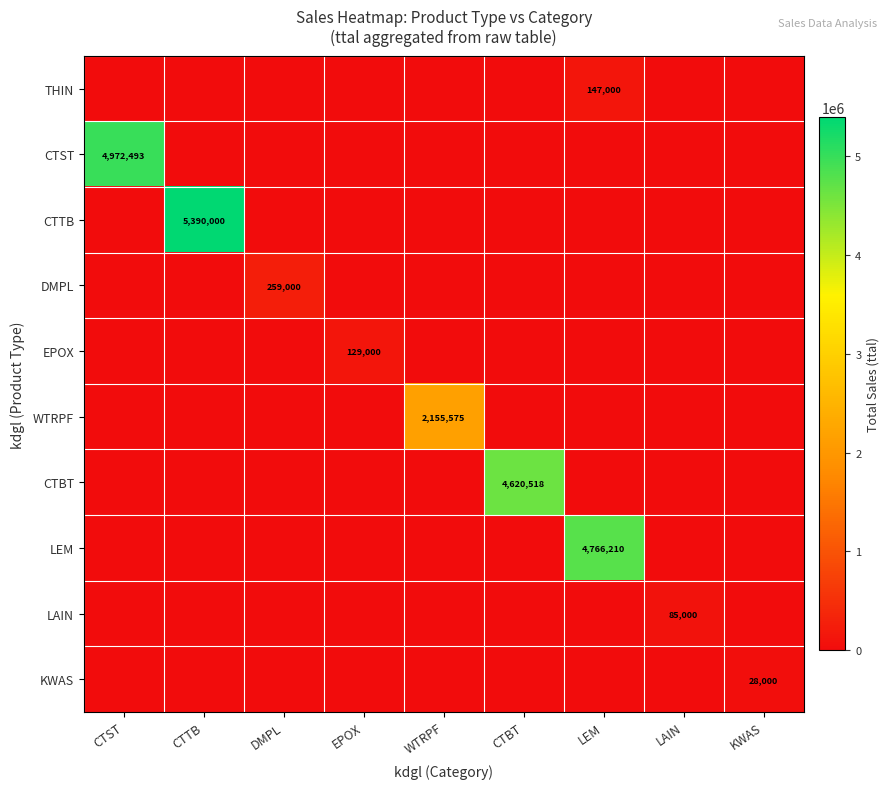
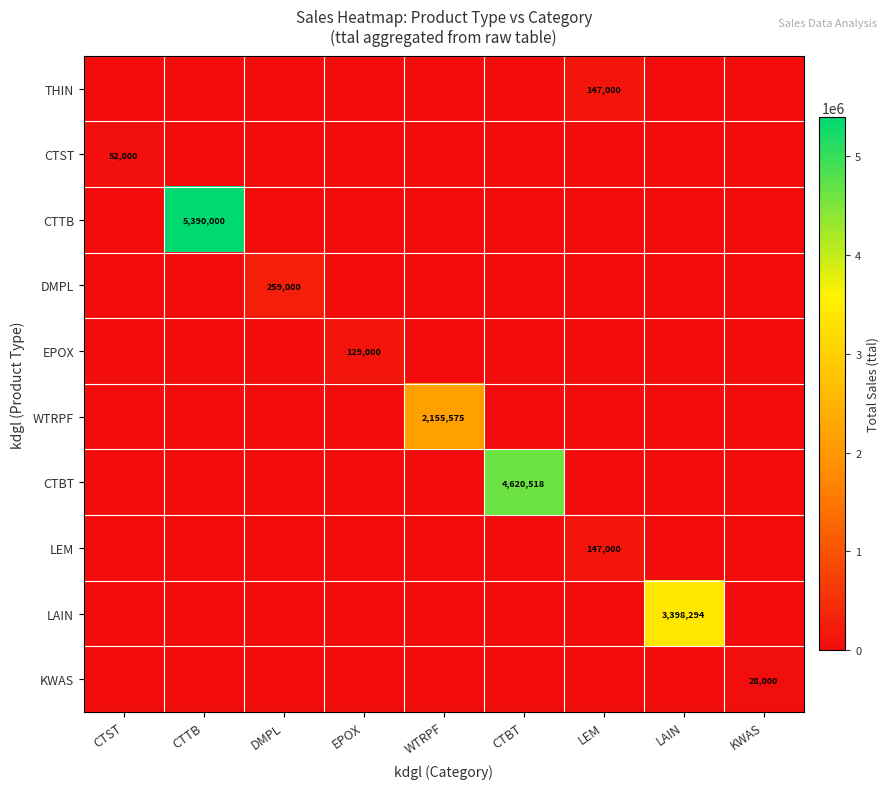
  {
    "THIN": {
      "LEM": "147,000"
    },
    "CTST": {
-     "CTST": "4,972,493"
+     "CTST": "52,000"
    },
    "CTTB": {
      "CTTB": "5,390,000"
    },
    "DMPL": {
      "DMPL": "259,000"
    },
    "EPOX": {
      "EPOX": "129,000"
    },
    "WTRPF": {
      "WTRPF": "2,155,575"
    },
    "CTBT": {
      "CTBT": "4,620,518"
    },
    "LEM": {
-     "LEM": "4,766,210"
+     "LEM": "147,000"
    },
    "LAIN": {
-     "LAIN": "85,000"
+     "LAIN": "3,398,294"
    },
    "KWAS": {
      "KWAS": "28,000"
    }
  }
